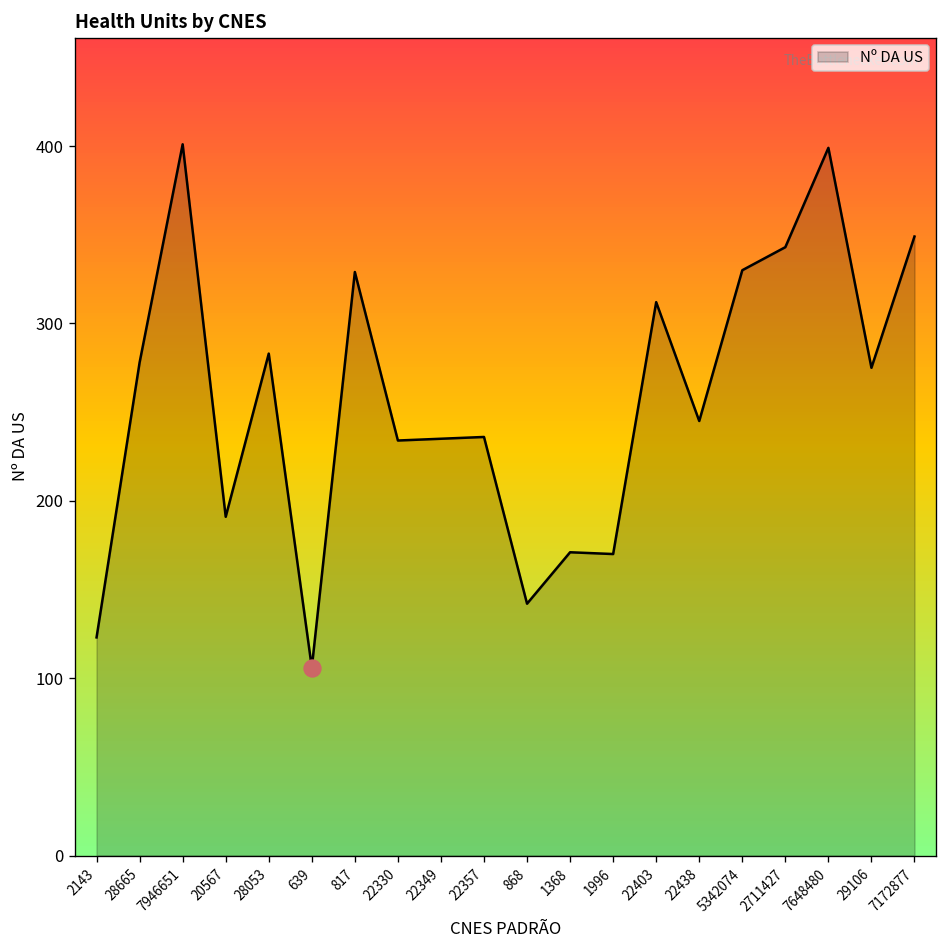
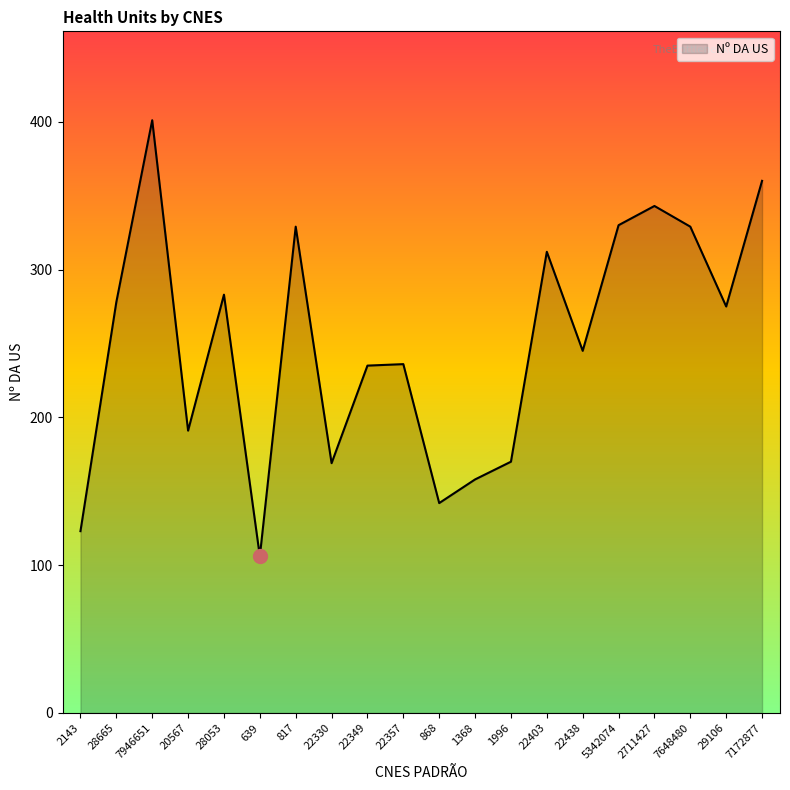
  {
    "Nº DA US": {
      "2143": 123,
      "28665": 278,
      "7946651": 401,
      "20567": 191,
      "28053": 283,
      "817": 329,
-     "22330": 234,
+     "22330": 169,
      "22349": 235,
      "22357": 236,
      "868": 142,
-     "1368": 171,
+     "1368": 158,
      "1996": 170,
      "22403": 312,
      "22438": 245,
      "5342074": 330,
      "2711427": 343,
-     "7648480": 399,
+     "7648480": 329,
      "29106": 275,
-     "7172877": 349
+     "7172877": 360
    }
  }
